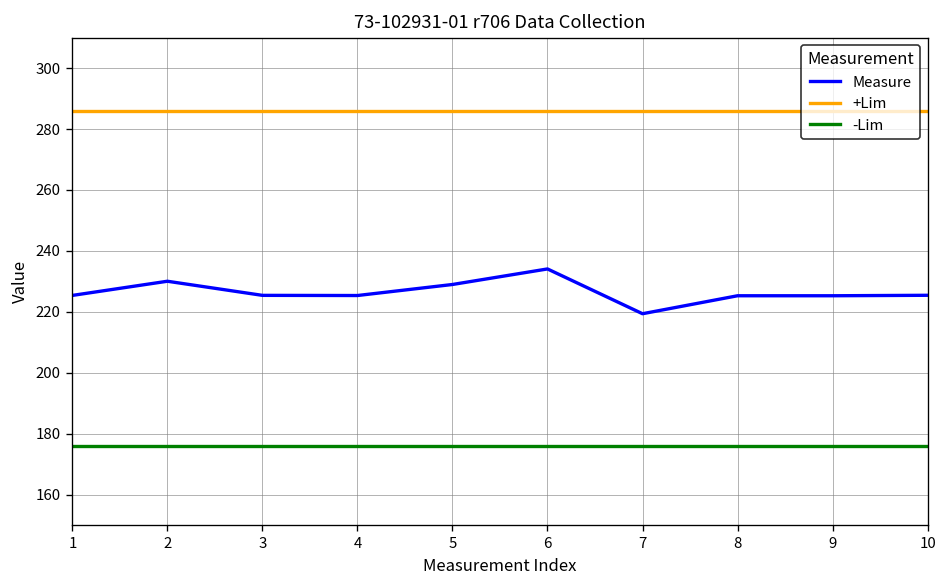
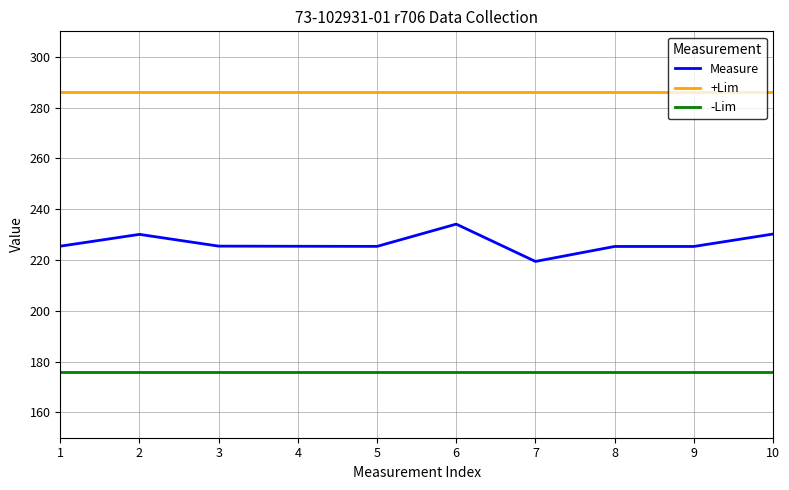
  {
    "Measure": {
      "1": 225,
      "2": 230,
      "3": 225,
      "4": 225,
-     "5": 229,
+     "5": 225,
      "6": 234,
      "7": 219,
      "8": 225,
      "9": 225,
-     "10": 225
+     "10": 230
    },
    "+Lim": {
      "1": 286,
      "2": 286,
      "3": 286,
      "4": 286,
      "5": 286,
      "6": 286,
      "7": 286,
      "8": 286,
      "10": 286
    },
    "-Lim": {
      "1": 176,
      "2": 176,
      "3": 176,
      "4": 176,
      "5": 176,
      "6": 176,
      "7": 176,
      "8": 176,
      "9": 176,
      "10": 176
    }
  }
